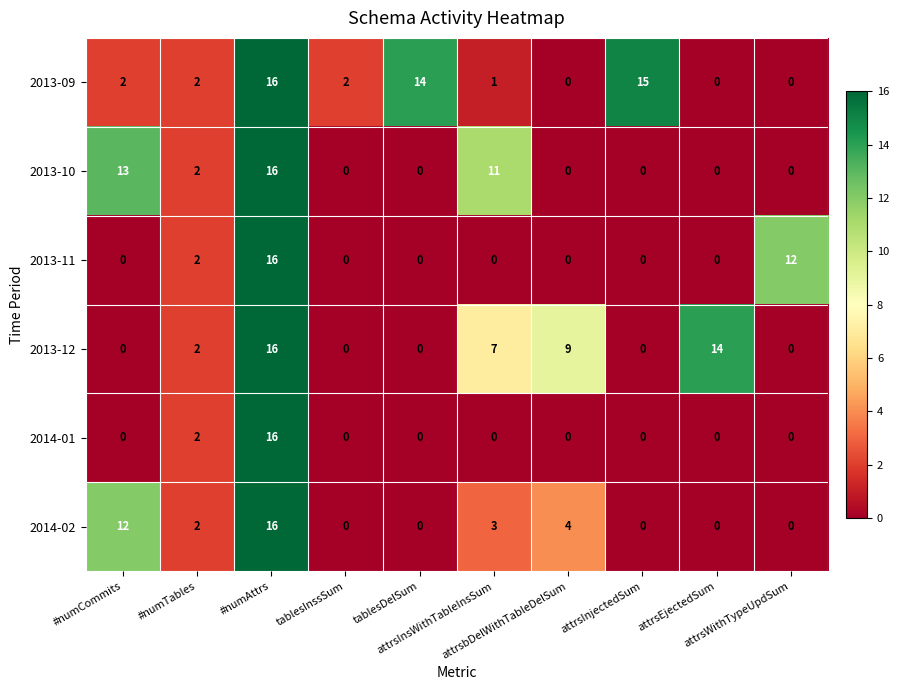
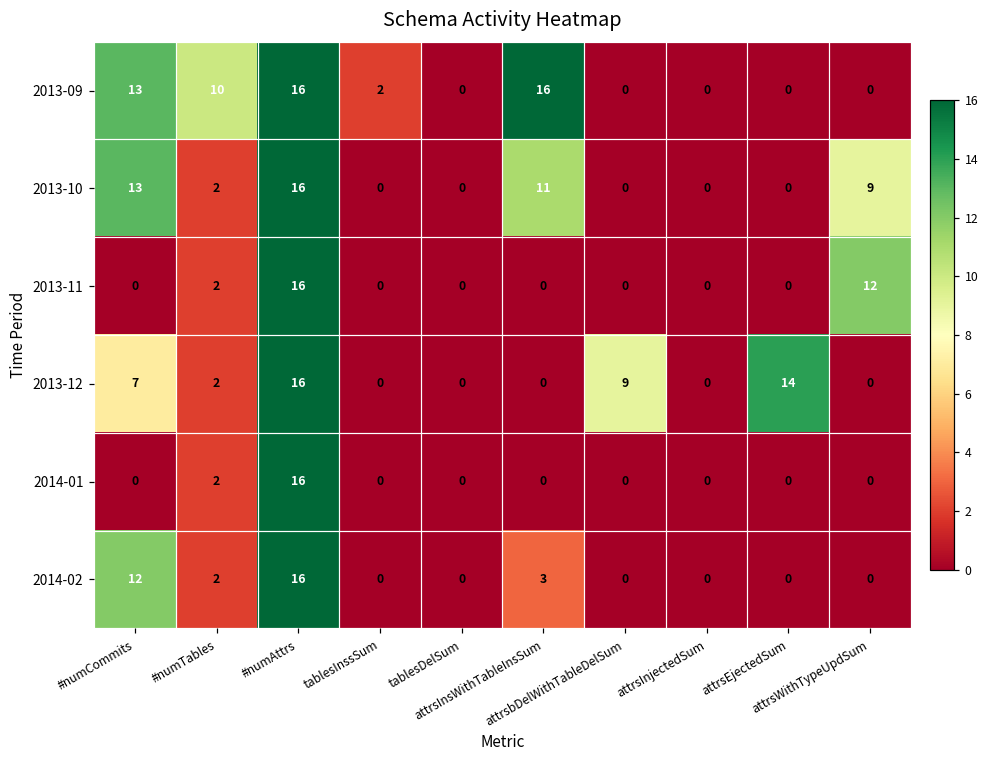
  {
    "2013-09": {
-     "#numCommits": 2,
-     "#numTables": 2,
+     "#numCommits": 13,
+     "#numTables": 10,
      "#numAttrs": 16,
      "tablesInssSum": 2,
-     "tablesDelSum": 14,
-     "attrsInsWithTableInsSum": 1,
+     "tablesDelSum": 0,
+     "attrsInsWithTableInsSum": 16,
      "attrsbDelWithTableDelSum": 0,
-     "attrsInjectedSum": 15,
+     "attrsInjectedSum": 0,
      "attrsEjectedSum": 0,
      "attrsWithTypeUpdSum": 0
    },
    "2013-10": {
      "#numCommits": 13,
      "#numTables": 2,
      "#numAttrs": 16,
      "tablesInssSum": 0,
      "tablesDelSum": 0,
      "attrsInsWithTableInsSum": 11,
      "attrsbDelWithTableDelSum": 0,
      "attrsInjectedSum": 0,
      "attrsEjectedSum": 0,
-     "attrsWithTypeUpdSum": 0
+     "attrsWithTypeUpdSum": 9
    },
    "2013-11": {
      "#numCommits": 0,
      "#numTables": 2,
      "#numAttrs": 16,
      "tablesInssSum": 0,
      "tablesDelSum": 0,
      "attrsInsWithTableInsSum": 0,
      "attrsbDelWithTableDelSum": 0,
      "attrsInjectedSum": 0,
      "attrsEjectedSum": 0,
      "attrsWithTypeUpdSum": 12
    },
    "2013-12": {
-     "#numCommits": 0,
+     "#numCommits": 7,
      "#numTables": 2,
      "#numAttrs": 16,
      "tablesInssSum": 0,
      "tablesDelSum": 0,
-     "attrsInsWithTableInsSum": 7,
+     "attrsInsWithTableInsSum": 0,
      "attrsbDelWithTableDelSum": 9,
      "attrsInjectedSum": 0,
      "attrsEjectedSum": 14,
      "attrsWithTypeUpdSum": 0
    },
    "2014-01": {
      "#numCommits": 0,
      "#numTables": 2,
      "#numAttrs": 16,
      "tablesInssSum": 0,
      "tablesDelSum": 0,
      "attrsInsWithTableInsSum": 0,
      "attrsbDelWithTableDelSum": 0,
      "attrsInjectedSum": 0,
      "attrsEjectedSum": 0,
      "attrsWithTypeUpdSum": 0
    },
    "2014-02": {
      "#numCommits": 12,
      "#numTables": 2,
      "#numAttrs": 16,
      "tablesInssSum": 0,
      "tablesDelSum": 0,
      "attrsInsWithTableInsSum": 3,
-     "attrsbDelWithTableDelSum": 4,
+     "attrsbDelWithTableDelSum": 0,
      "attrsInjectedSum": 0,
      "attrsEjectedSum": 0,
      "attrsWithTypeUpdSum": 0
    }
  }
